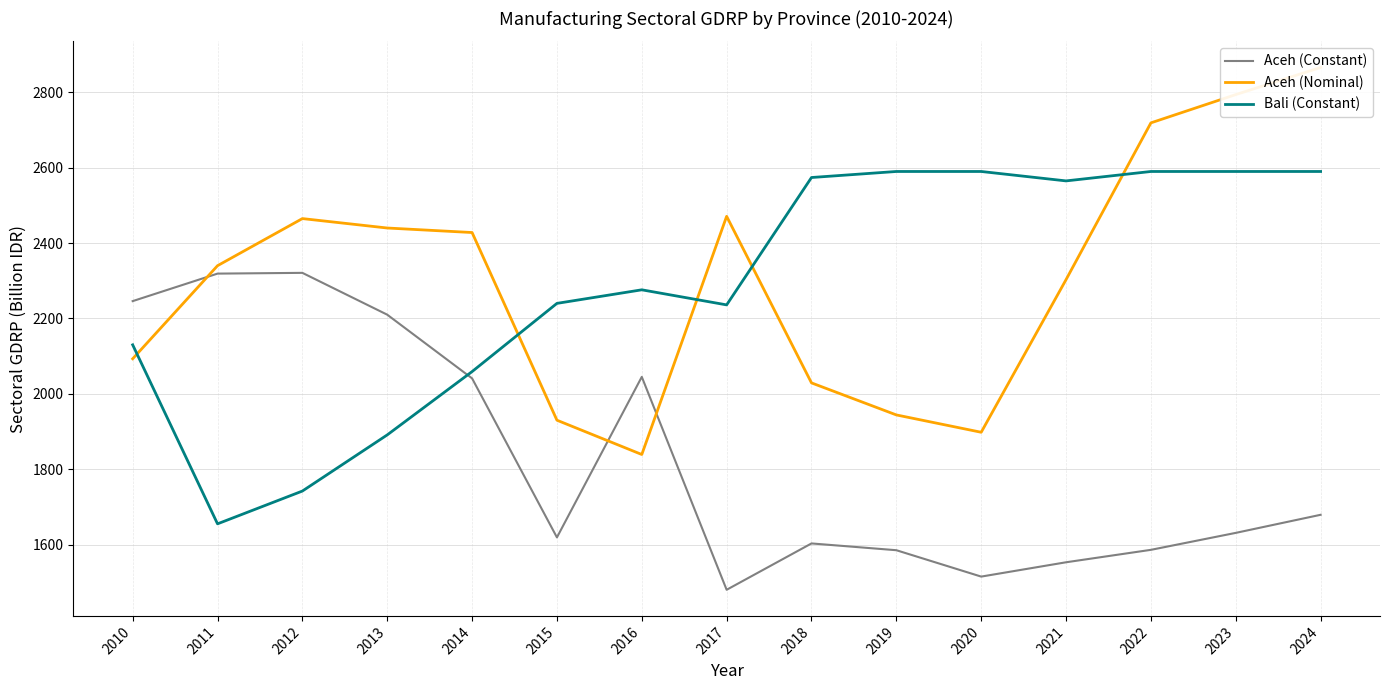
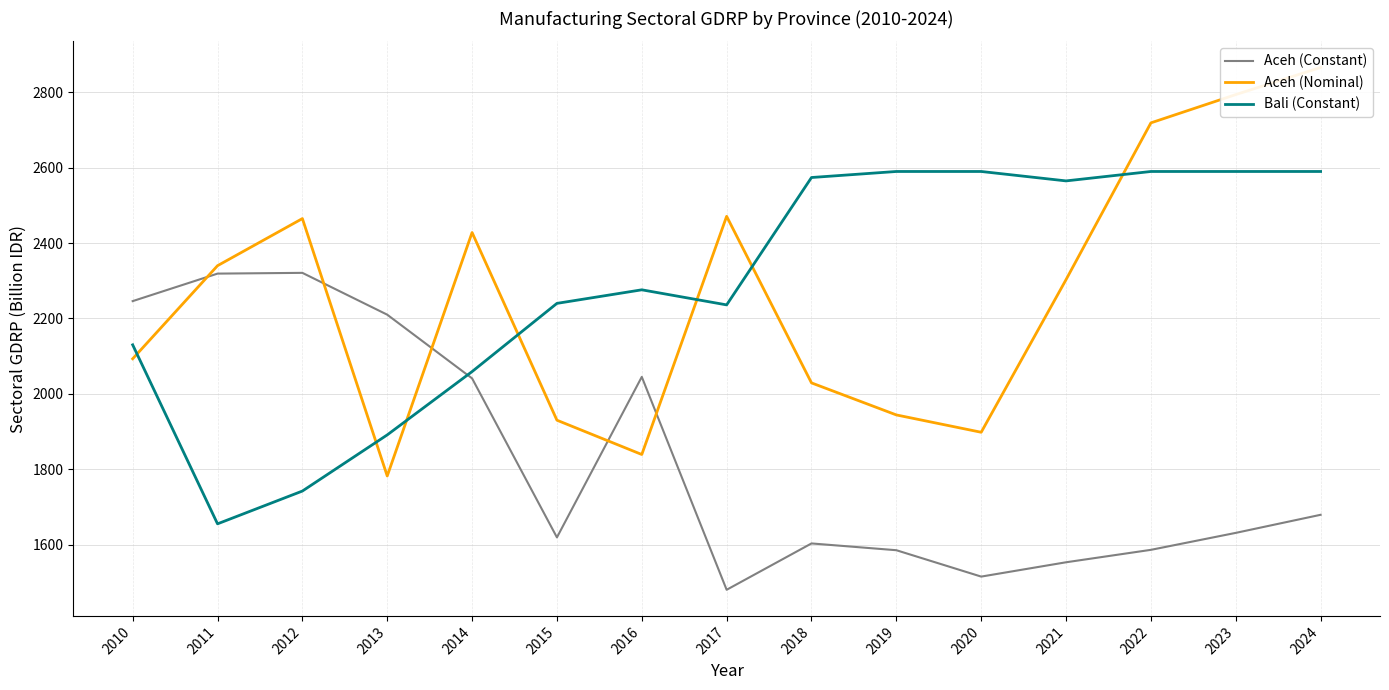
  {
    "Aceh (Constant)": {
      "2010": 2250,
      "2011": 2320,
      "2012": 2320,
      "2013": 2210,
      "2014": 2040,
      "2015": 1620,
      "2016": 2050,
      "2017": 1480,
      "2018": 1600,
      "2019": 1590,
      "2020": 1520,
      "2021": 1550,
      "2022": 1590,
      "2023": 1630,
      "2024": 1680
    },
    "Aceh (Nominal)": {
      "2010": 2090,
      "2011": 2340,
      "2012": 2470,
-     "2013": 2440,
+     "2013": 1780,
      "2014": 2430,
      "2015": 1930,
      "2016": 1840,
      "2017": 2470,
      "2018": 2030,
      "2019": 1940,
      "2020": 1900,
      "2021": 2300,
      "2022": 2720
    },
    "Bali (Constant)": {
      "2010": 2130,
      "2011": 1660,
      "2012": 1740,
      "2013": 1890,
      "2014": 2060,
      "2015": 2240,
      "2016": 2280,
      "2017": 2240,
      "2018": 2570,
      "2019": 2590,
      "2020": 2590,
      "2021": 2570,
      "2022": 2590,
      "2023": 2590,
      "2024": 2590
    }
  }
